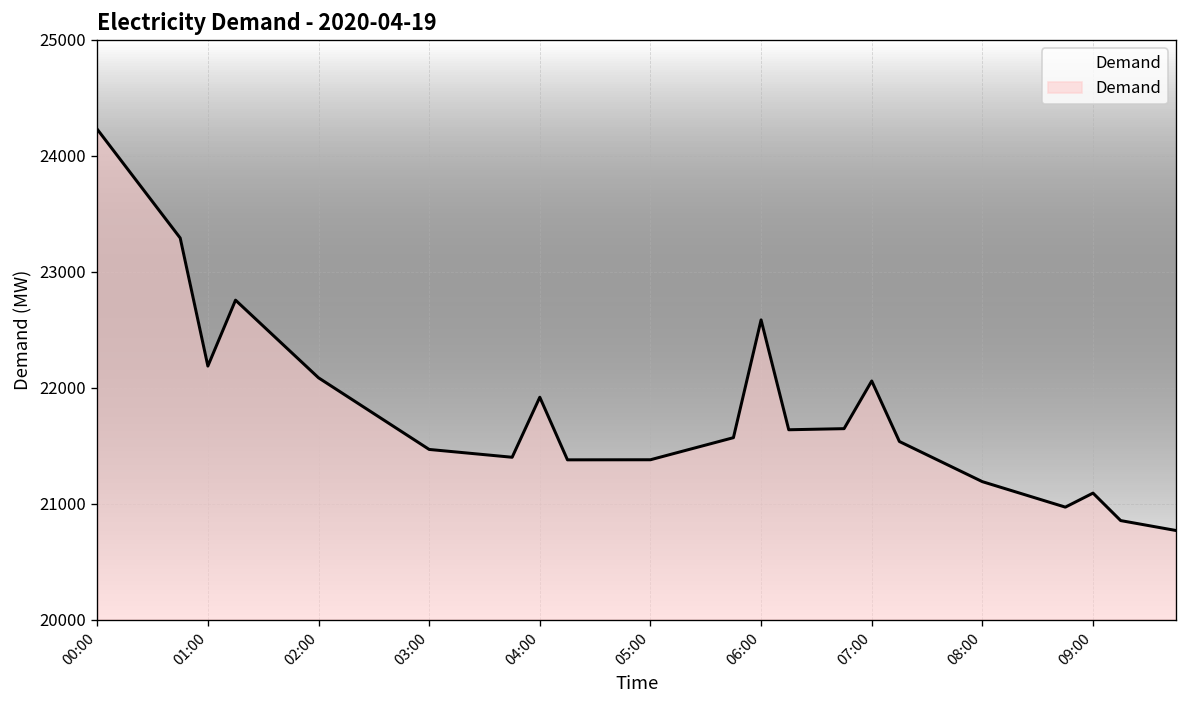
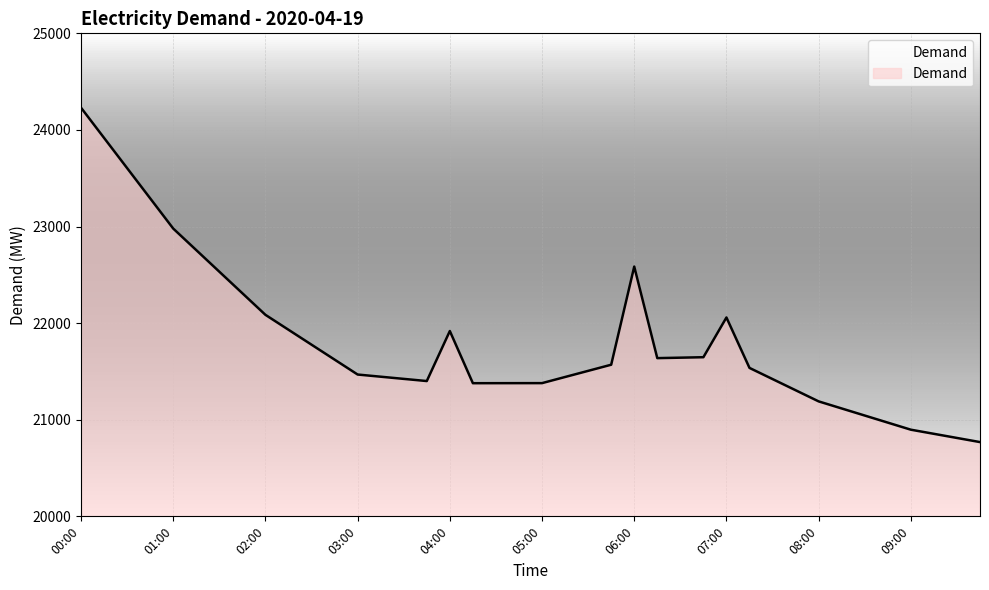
  {
    "00:00": 24200,
-   "01:00": 22200,
+   "01:00": 23000,
    "02:00": 22100,
    "03:00": 21500,
    "04:00": 21900,
    "05:00": 21400,
    "06:00": 22600,
    "07:00": 22100,
    "08:00": 21200,
-   "09:00": 21100
+   "09:00": 20900
  }
